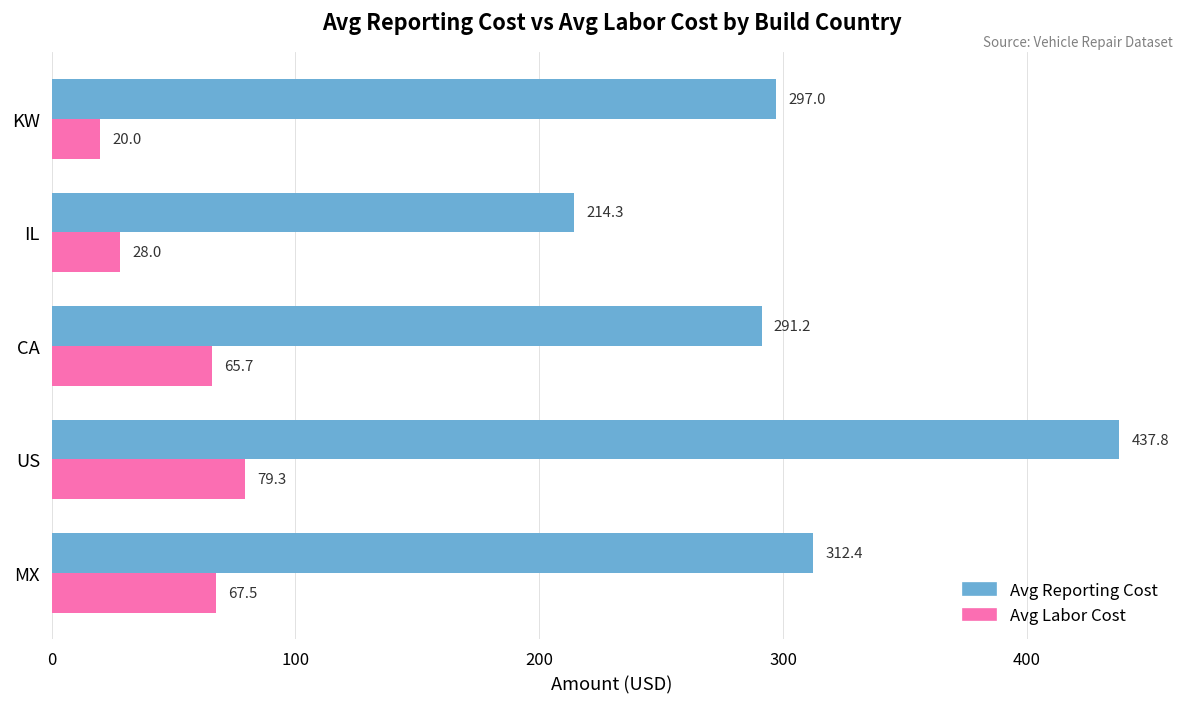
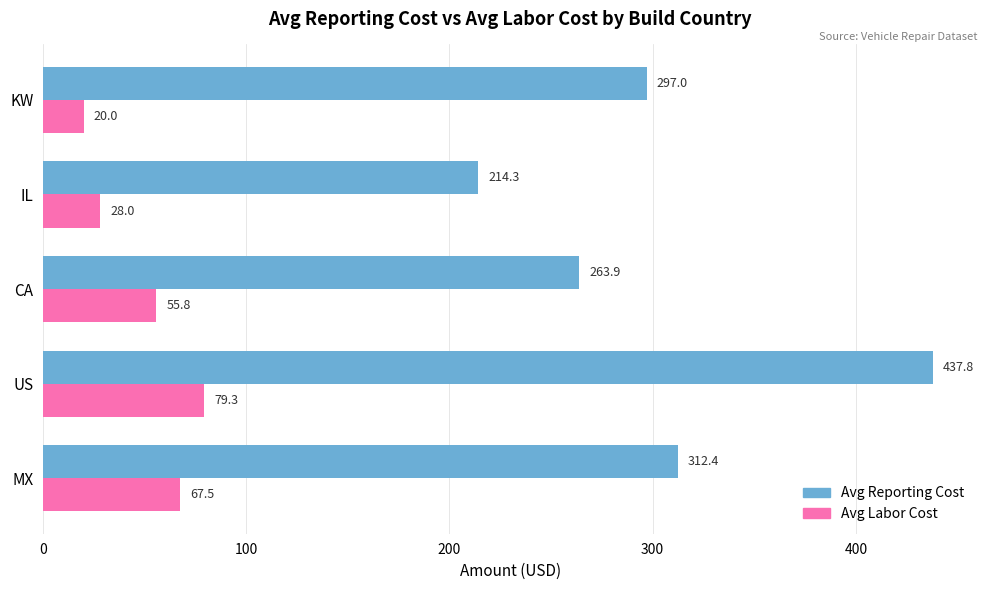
  {
    "Avg Reporting Cost": {
      "KW": 297.0,
      "IL": 214.3,
-     "CA": 291.2,
+     "CA": 263.9,
      "US": 437.8,
      "MX": 312.4
    },
    "Avg Labor Cost": {
      "KW": 20.0,
      "IL": 28.0,
-     "CA": 65.7,
+     "CA": 55.8,
      "US": 79.3,
      "MX": 67.5
    }
  }
